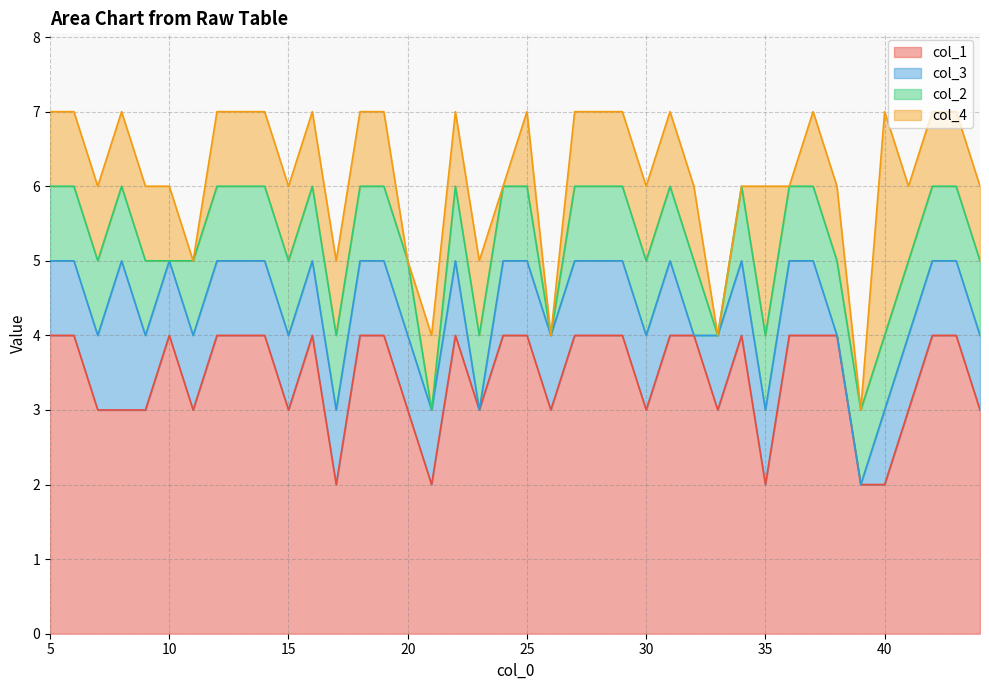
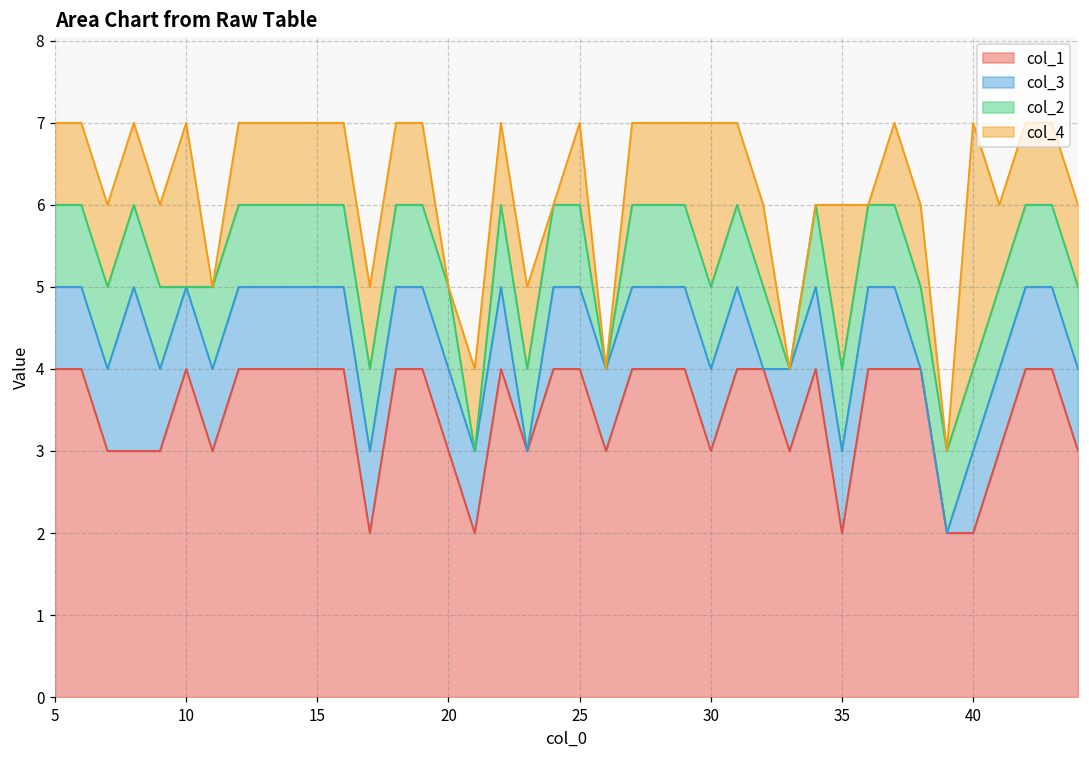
  {
    "col_1": {
      "5": 4,
      "10": 4,
-     "15": 3,
+     "15": 4,
      "20": 3,
      "25": 4,
      "30": 3,
      "35": 2,
      "40": 2
    },
    "col_3": {
      "5": 5,
      "20": 4,
      "25": 5,
      "30": 4,
      "35": 3,
      "40": 3
    },
    "col_2": {
      "5": 6,
      "25": 6,
      "30": 5,
      "35": 4,
      "40": 4
    },
    "col_4": {
      "5": 7,
-     "10": 1,
+     "10": 2,
      "25": 7,
-     "30": 1,
+     "30": 2,
      "35": 6,
      "40": 7
    }
  }
